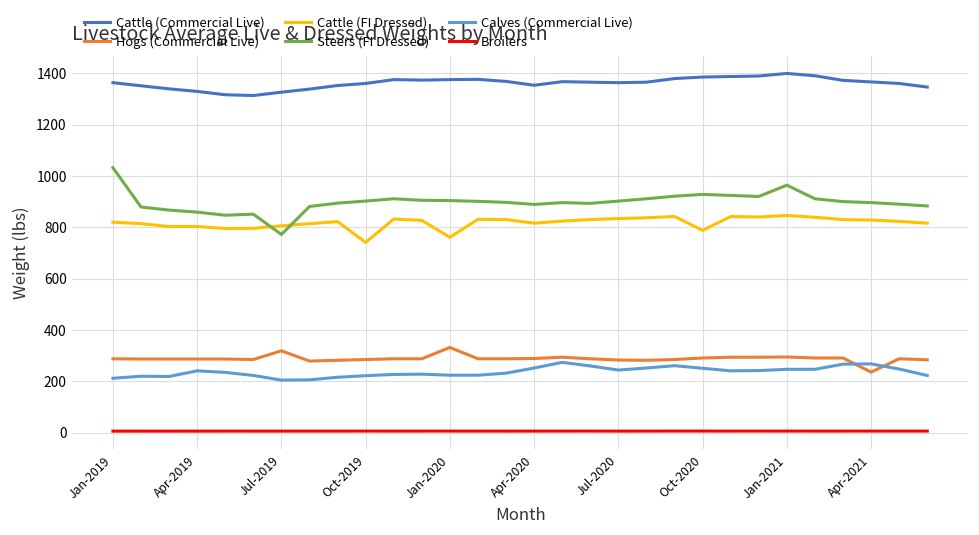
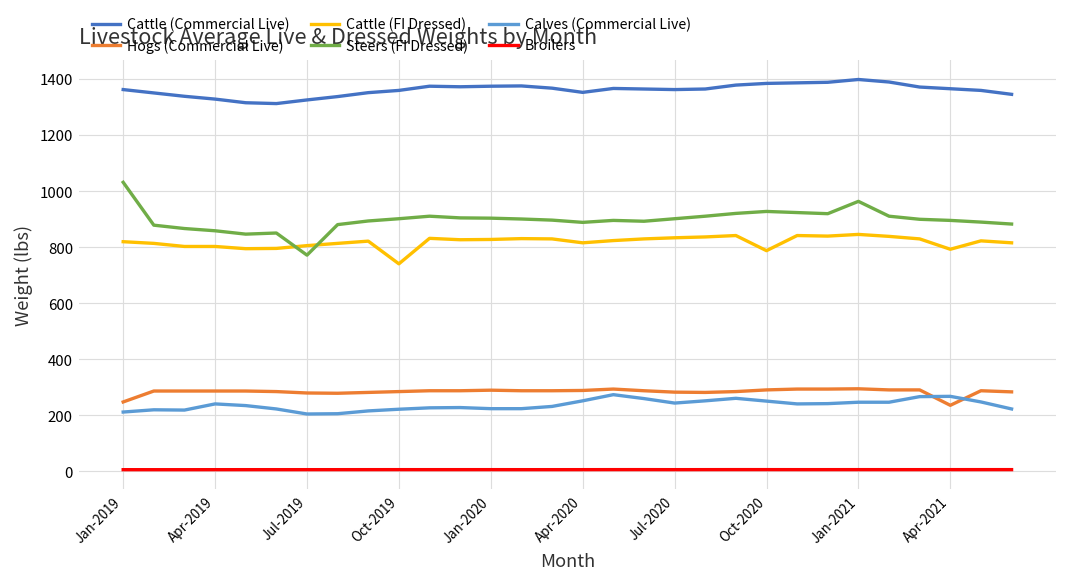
  {
    "Hogs (Commercial Live)": {
-     "Jan-2019": 290,
+     "Jan-2019": 250,
      "Apr-2019": 290,
-     "Jul-2019": 320,
+     "Jul-2019": 280,
      "Oct-2019": 290,
-     "Jan-2020": 330,
+     "Jan-2020": 290,
      "Apr-2020": 290,
      "Jul-2020": 280,
      "Oct-2020": 290,
      "Jan-2021": 300,
      "Apr-2021": 240
    },
    "Cattle (FI Dressed)": {
      "Jan-2019": 820,
      "Apr-2019": 800,
      "Jul-2019": 810,
      "Oct-2019": 740,
-     "Jan-2020": 760,
+     "Jan-2020": 830,
      "Apr-2020": 820,
      "Jul-2020": 830,
      "Oct-2020": 790,
      "Jan-2021": 850,
-     "Apr-2021": 830
+     "Apr-2021": 790
    },
    "Steers (FI Dressed)": {
      "Jan-2019": 1030,
      "Apr-2019": 860,
      "Jul-2019": 770,
      "Oct-2019": 900,
      "Jan-2020": 900,
      "Apr-2020": 890,
      "Jul-2020": 900,
      "Oct-2020": 930,
      "Jan-2021": 960,
      "Apr-2021": 900
    },
    "Broilers": {
      "Jan-2019": 10,
      "Apr-2019": 10,
      "Jul-2019": 10,
      "Oct-2019": 10,
      "Jan-2020": 10,
      "Apr-2020": 10,
      "Jul-2020": 10,
      "Oct-2020": 10,
      "Jan-2021": 10,
      "Apr-2021": 10
    }
  }
